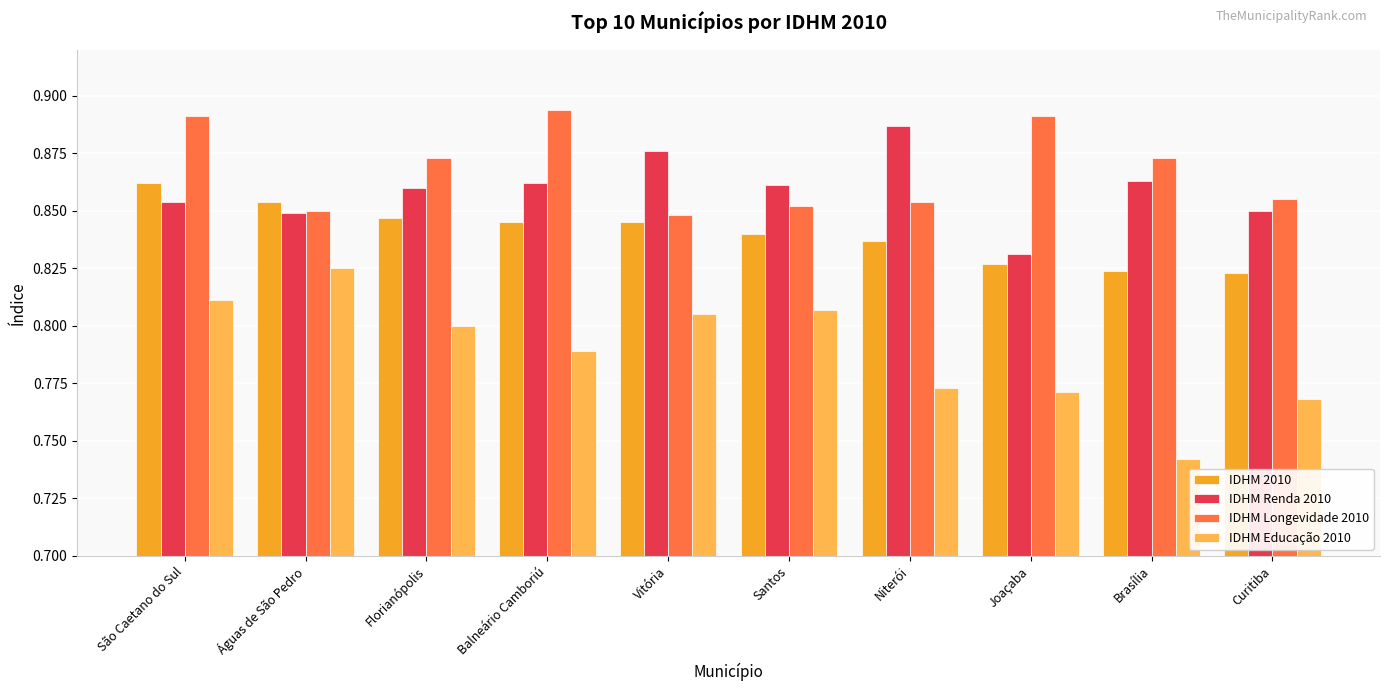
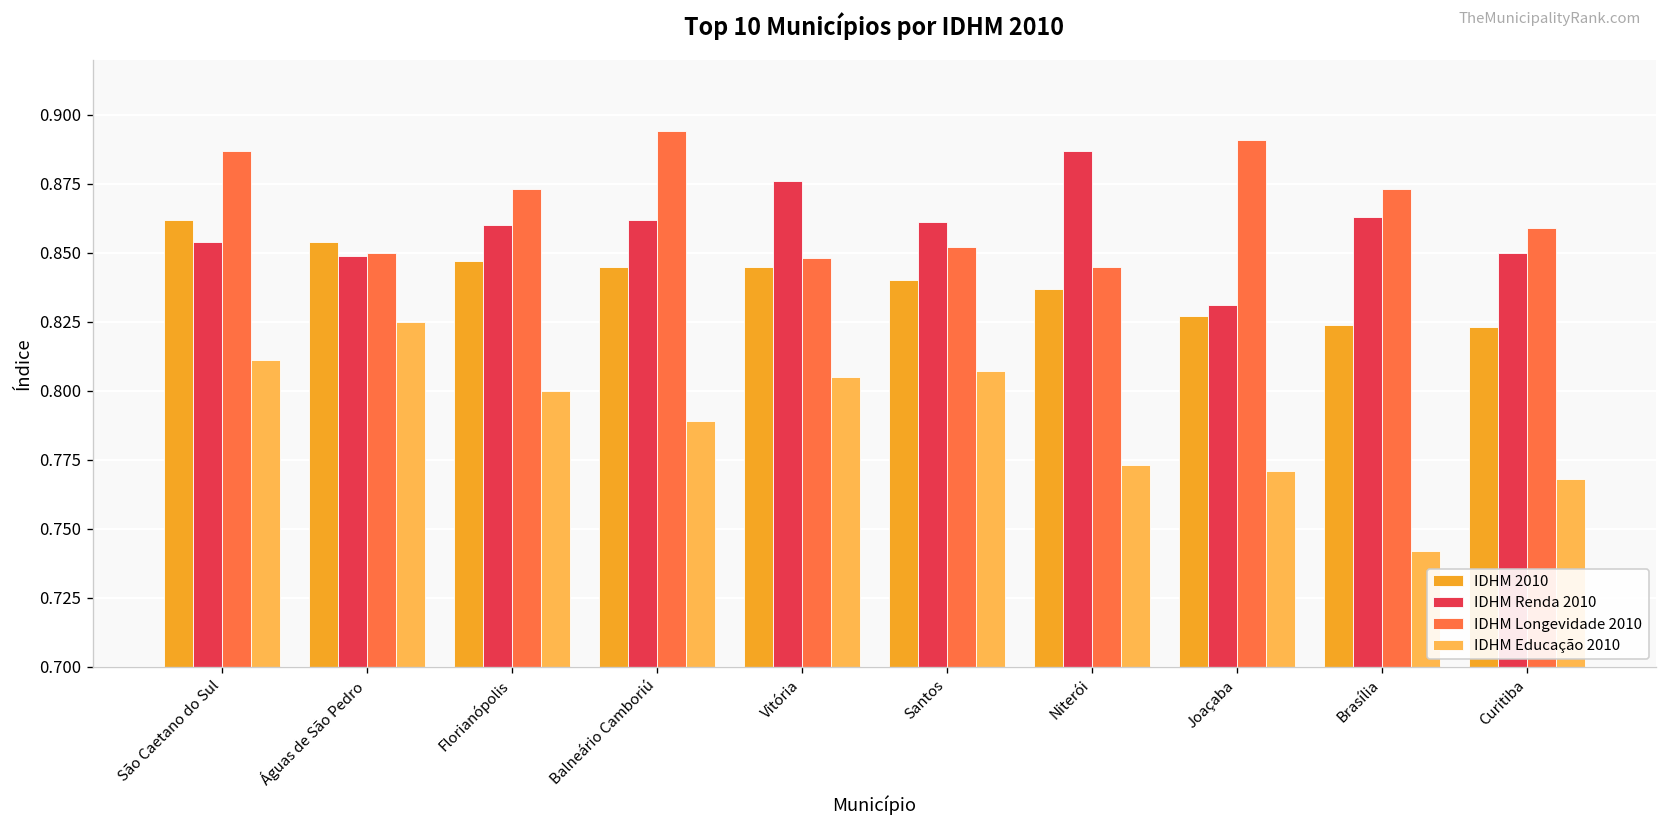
  {
    "IDHM Renda 2010": {
      "São Caetano do Sul": 0.854,
      "Águas de São Pedro": 0.849,
      "Florianópolis": 0.860,
      "Balneário Camboriú": 0.862,
      "Vitória": 0.876,
      "Santos": 0.861,
      "Niterói": 0.887,
      "Joaçaba": 0.831,
      "Brasília": 0.863,
      "Curitiba": 0.850
    },
    "IDHM Longevidade 2010": {
-     "São Caetano do Sul": 0.891,
+     "São Caetano do Sul": 0.887,
      "Águas de São Pedro": 0.850,
      "Florianópolis": 0.873,
      "Balneário Camboriú": 0.894,
      "Vitória": 0.848,
      "Santos": 0.852,
-     "Niterói": 0.854,
+     "Niterói": 0.845,
      "Joaçaba": 0.891,
      "Brasília": 0.873,
-     "Curitiba": 0.855
+     "Curitiba": 0.859
    }
  }
